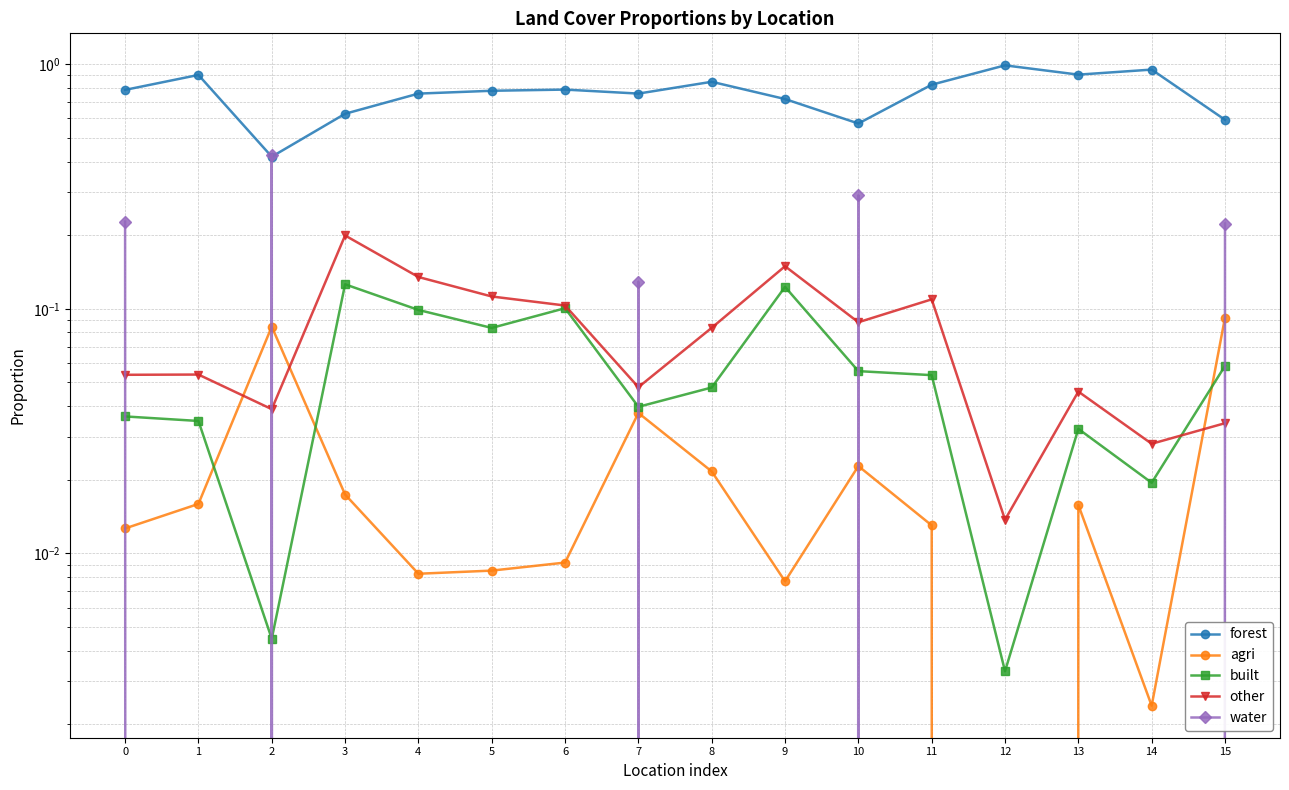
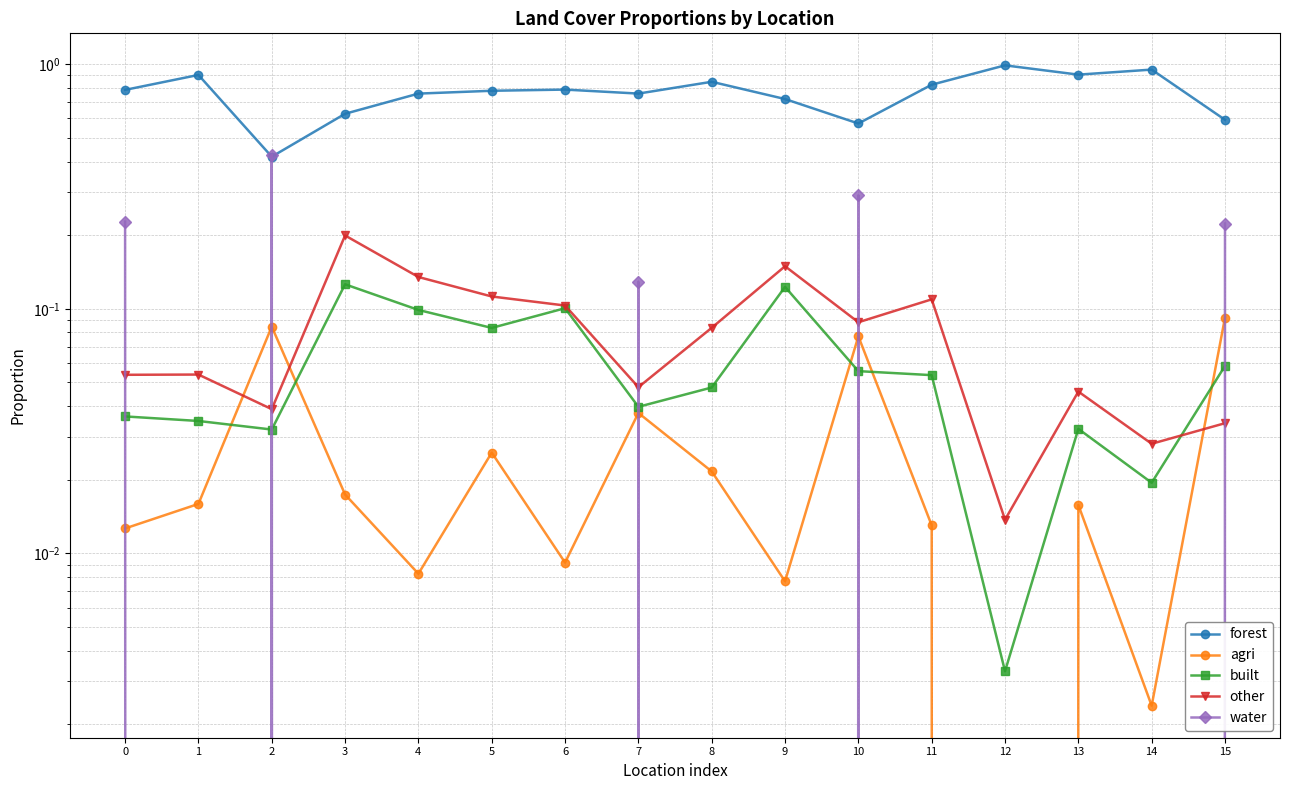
  {
    "forest": {
      "0": 0.78,
      "1": 0.90,
      "3": 0.63,
      "4": 0.76,
      "5": 0.78,
      "6": 0.79,
      "7": 0.76,
      "8": 0.85,
      "9": 0.72,
      "10": 0.57,
      "11": 0.82,
      "12": 0.99,
      "13": 0.91,
      "14": 0.95,
      "15": 0.59
    },
    "agri": {
      "0": 0.013,
      "1": 0.016,
      "2": 0.085,
      "3": 0.017,
      "4": 0.0083,
-     "5": 0.0085,
+     "5": 0.026,
      "6": 0.0092,
      "7": 0.038,
      "8": 0.022,
      "9": 0.0077,
-     "10": 0.023,
+     "10": 0.077,
      "11": 0.013,
      "13": 0.016,
      "14": 0.0024,
      "15": 0.092
    },
    "built": {
      "0": 0.036,
      "1": 0.035,
-     "2": 0.0045,
+     "2": 0.032,
      "3": 0.13,
      "4": 0.099,
      "5": 0.084,
      "6": 0.101,
      "7": 0.040,
      "8": 0.048,
      "9": 0.12,
      "10": 0.056,
      "11": 0.054,
      "12": 0.0033,
      "13": 0.032,
      "14": 0.019,
      "15": 0.058
    },
    "other": {
      "0": 0.054,
      "1": 0.054,
      "2": 0.039,
      "3": 0.20,
      "4": 0.13,
      "5": 0.11,
      "6": 0.103,
      "7": 0.048,
      "8": 0.084,
      "9": 0.15,
      "10": 0.088,
      "11": 0.11,
      "12": 0.014,
      "13": 0.046,
      "14": 0.028,
      "15": 0.034
    },
    "water": {
      "0": 0.23,
      "7": 0.13,
      "10": 0.29,
      "15": 0.22
    }
  }
